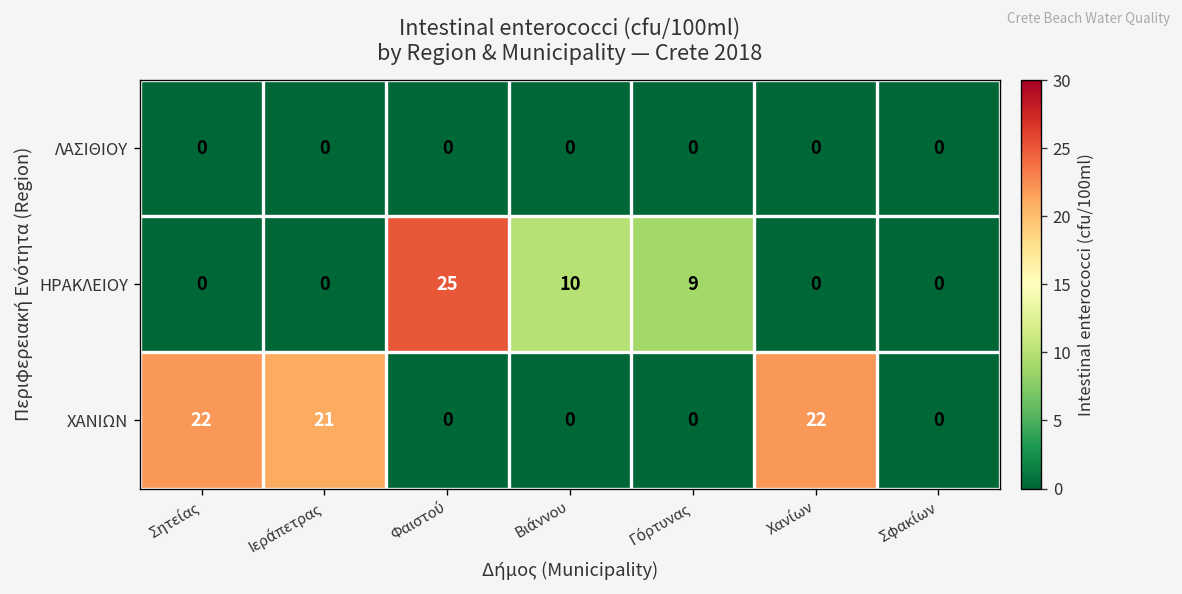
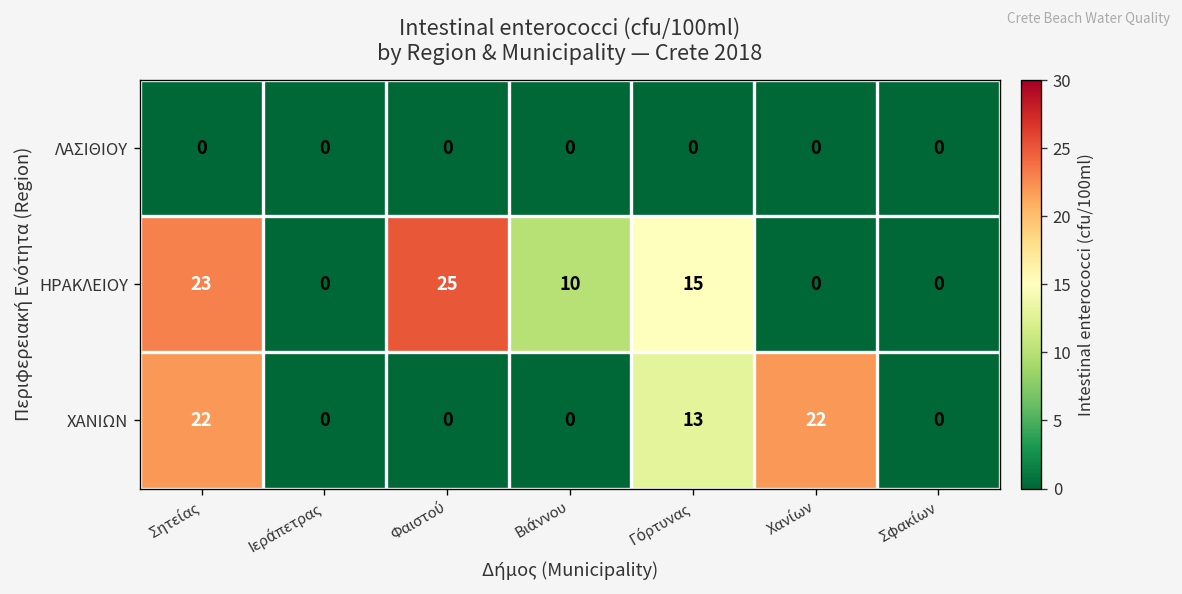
  {
    "ΛΑΣΙΘΙΟΥ": {
      "Σητείας": 0,
      "Ιεράπετρας": 0,
      "Φαιστού": 0,
      "Βιάννου": 0,
      "Γόρτυνας": 0,
      "Χανίων": 0,
      "Σφακίων": 0
    },
    "ΗΡΑΚΛΕΙΟΥ": {
-     "Σητείας": 0,
+     "Σητείας": 23,
      "Ιεράπετρας": 0,
      "Φαιστού": 25,
      "Βιάννου": 10,
-     "Γόρτυνας": 9,
+     "Γόρτυνας": 15,
      "Χανίων": 0,
      "Σφακίων": 0
    },
    "ΧΑΝΙΩΝ": {
      "Σητείας": 22,
-     "Ιεράπετρας": 21,
+     "Ιεράπετρας": 0,
      "Φαιστού": 0,
      "Βιάννου": 0,
-     "Γόρτυνας": 0,
+     "Γόρτυνας": 13,
      "Χανίων": 22,
      "Σφακίων": 0
    }
  }
